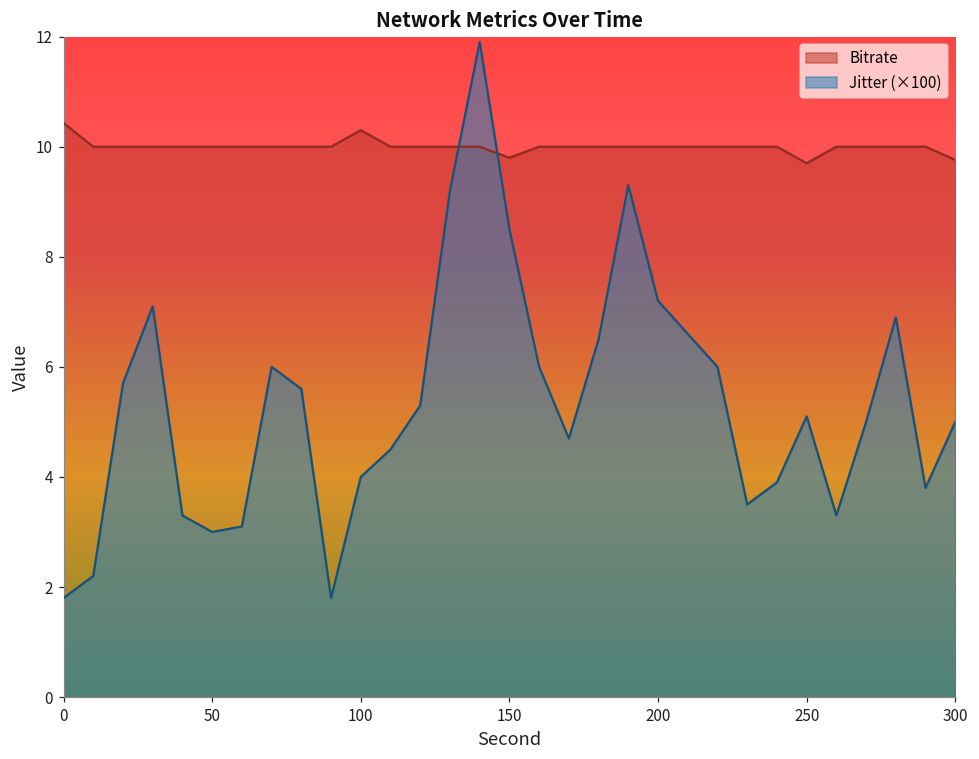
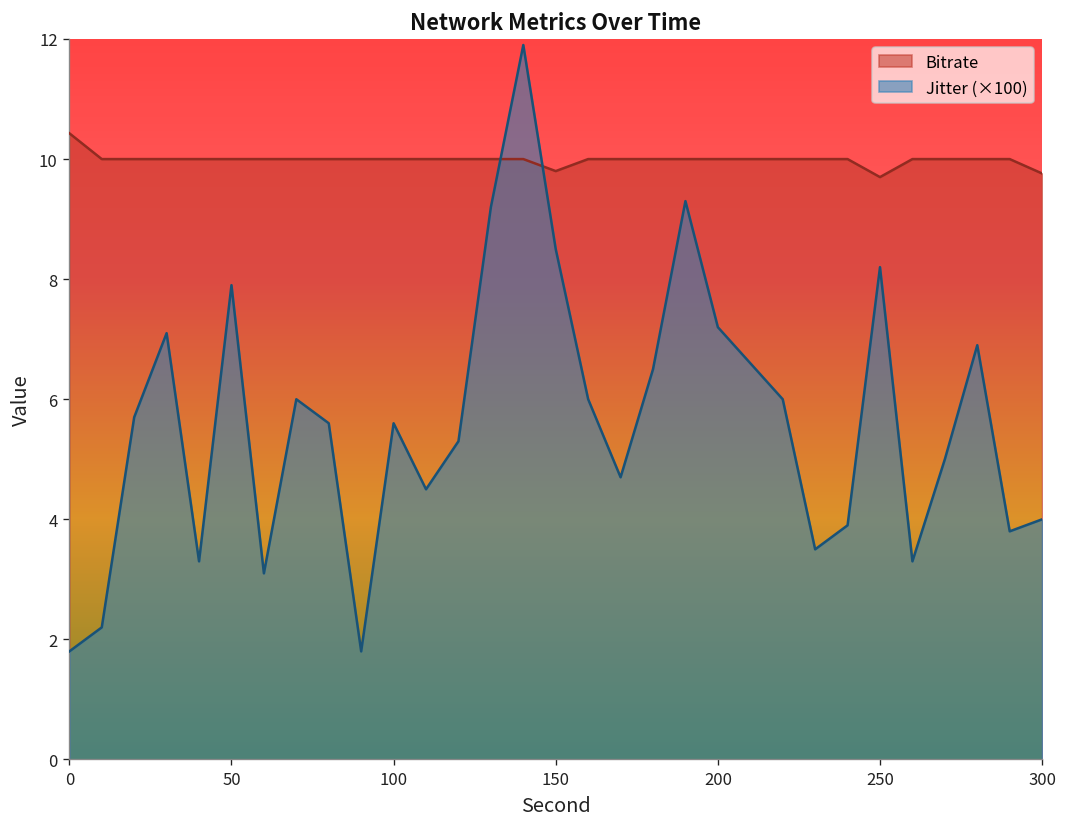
  {
    "Bitrate": {
      "0": 10.4,
      "50": 10.0,
-     "100": 10.3,
+     "100": 10.0,
      "150": 9.8,
      "200": 10.0,
      "250": 9.7,
      "300": 9.8
    },
    "Jitter (×100)": {
      "0": 1.8,
-     "50": 3.0,
-     "100": 4.0,
+     "50": 7.9,
+     "100": 5.6,
      "150": 8.5,
      "200": 7.2,
-     "250": 5.1,
-     "300": 5.0
+     "250": 8.2,
+     "300": 4.0
    }
  }
